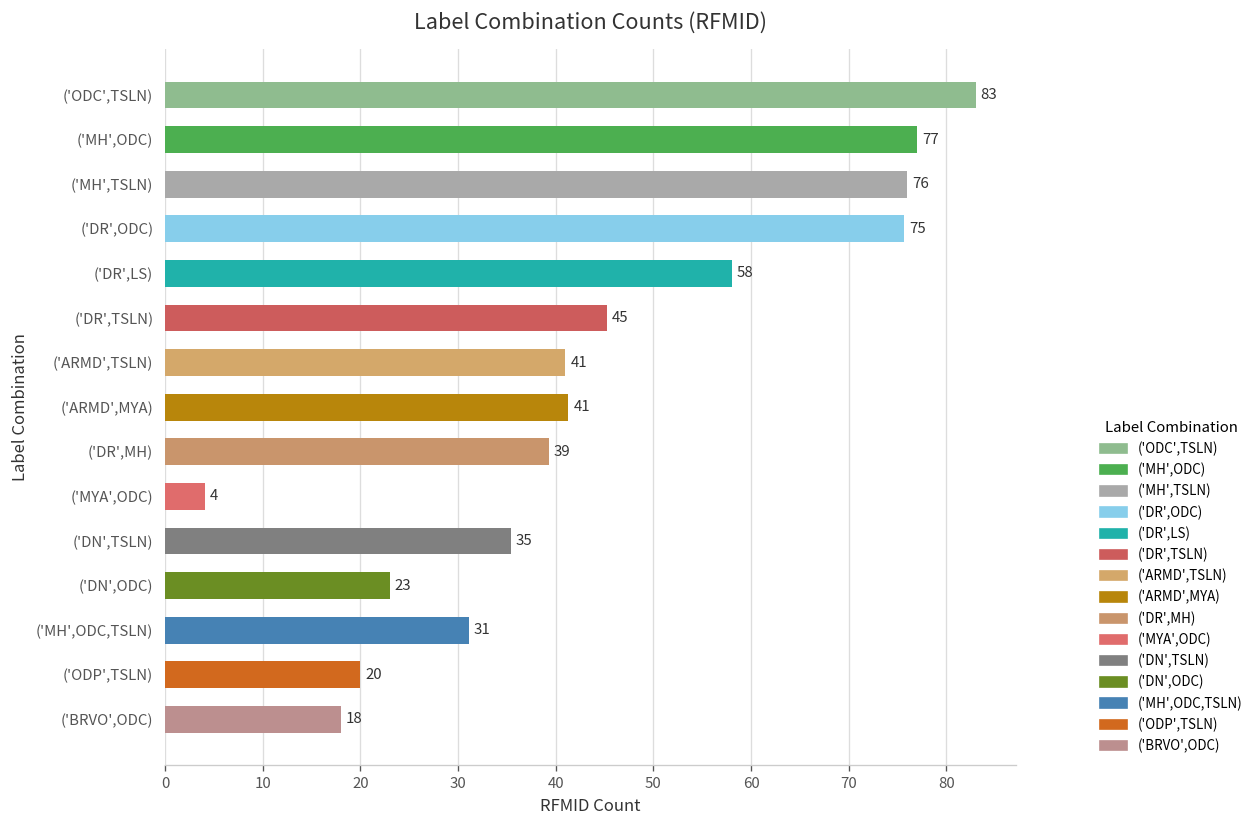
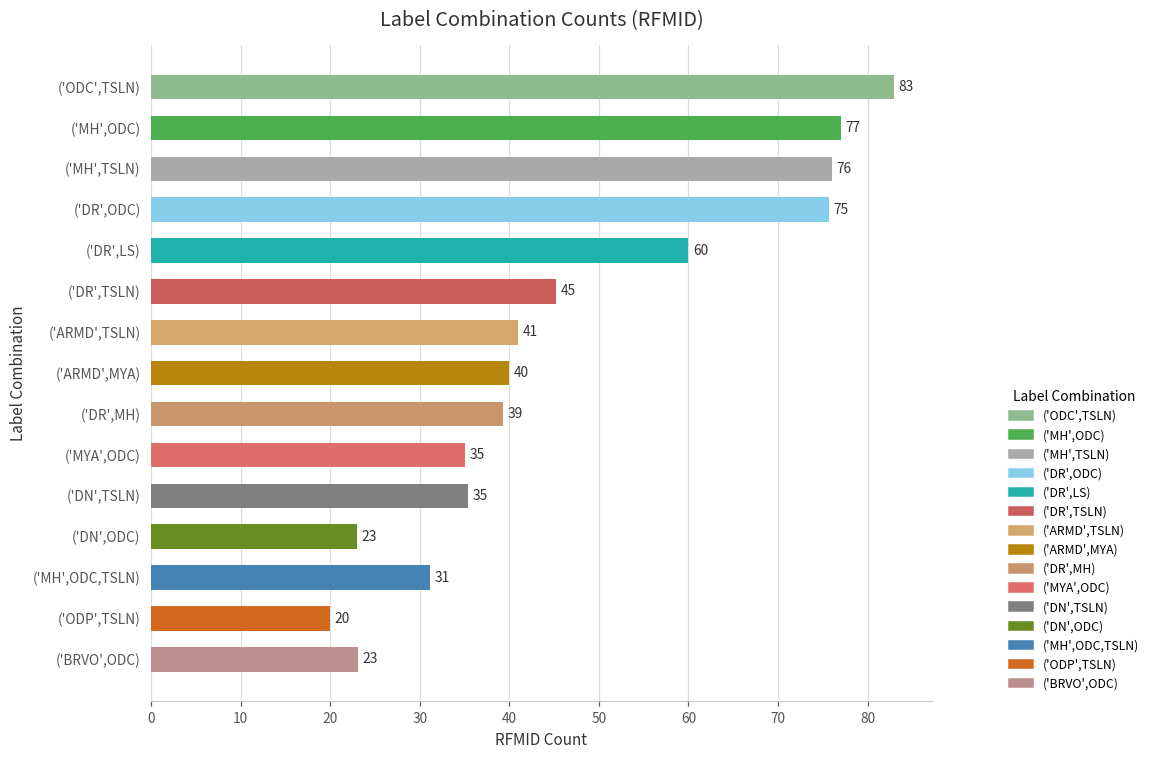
  {
    "('ODC',TSLN)": 83,
    "('MH',ODC)": 77,
    "('MH',TSLN)": 76,
-   "('DR',LS)": 58,
+   "('DR',LS)": 60,
    "('DR',TSLN)": 45,
    "('ARMD',TSLN)": 41,
-   "('ARMD',MYA)": 41,
+   "('ARMD',MYA)": 40,
    "('DR',MH)": 39,
-   "('MYA',ODC)": 4,
+   "('MYA',ODC)": 35,
    "('DN',TSLN)": 35,
    "('DN',ODC)": 23,
    "('MH',ODC,TSLN)": 31,
    "('ODP',TSLN)": 20,
-   "('BRVO',ODC)": 18
+   "('BRVO',ODC)": 23
  }
